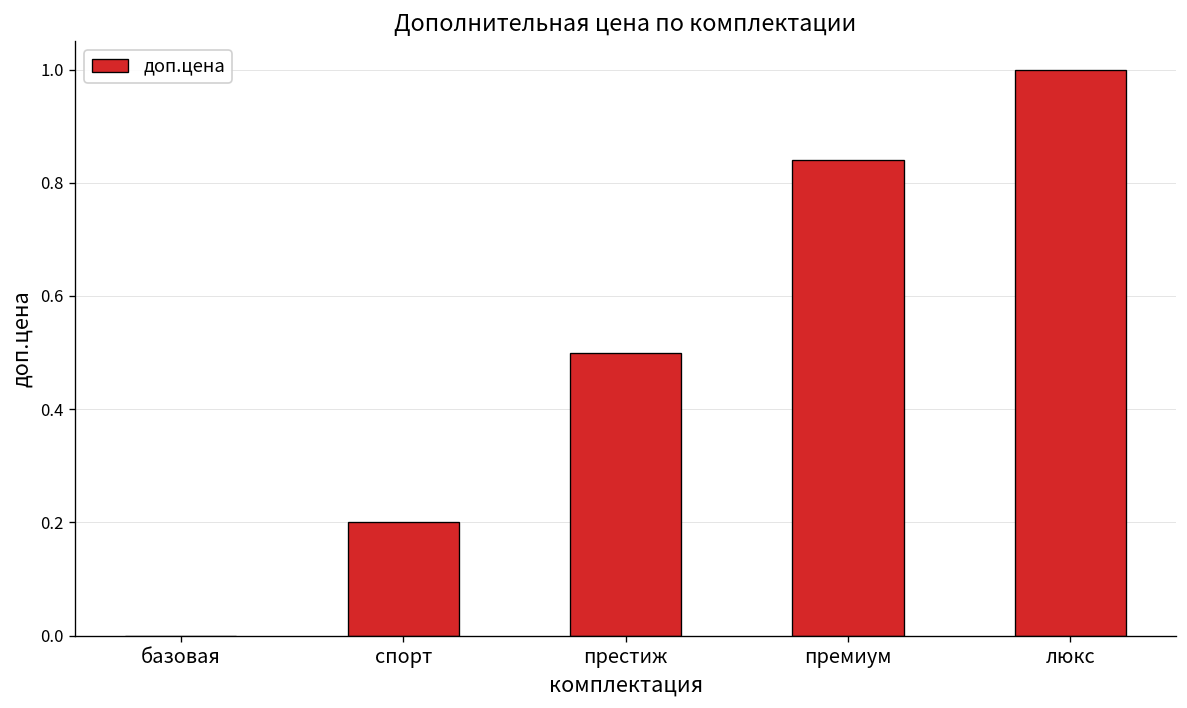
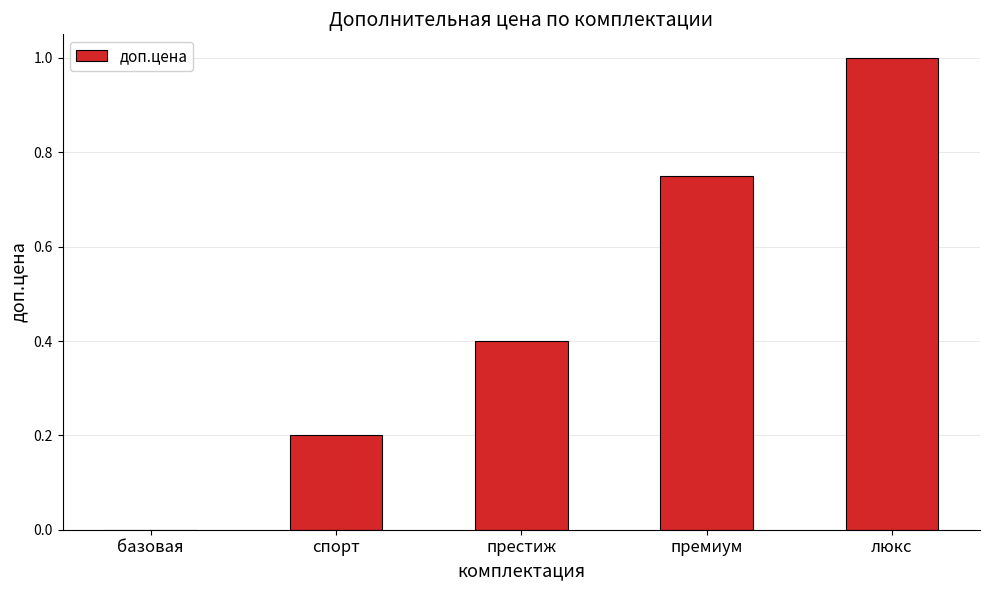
  {
    "базовая": 0.00,
    "спорт": 0.20,
-   "престиж": 0.5,
-   "премиум": 0.84,
+   "престиж": 0.4,
+   "премиум": 0.75,
    "люкс": 1.00
  }
